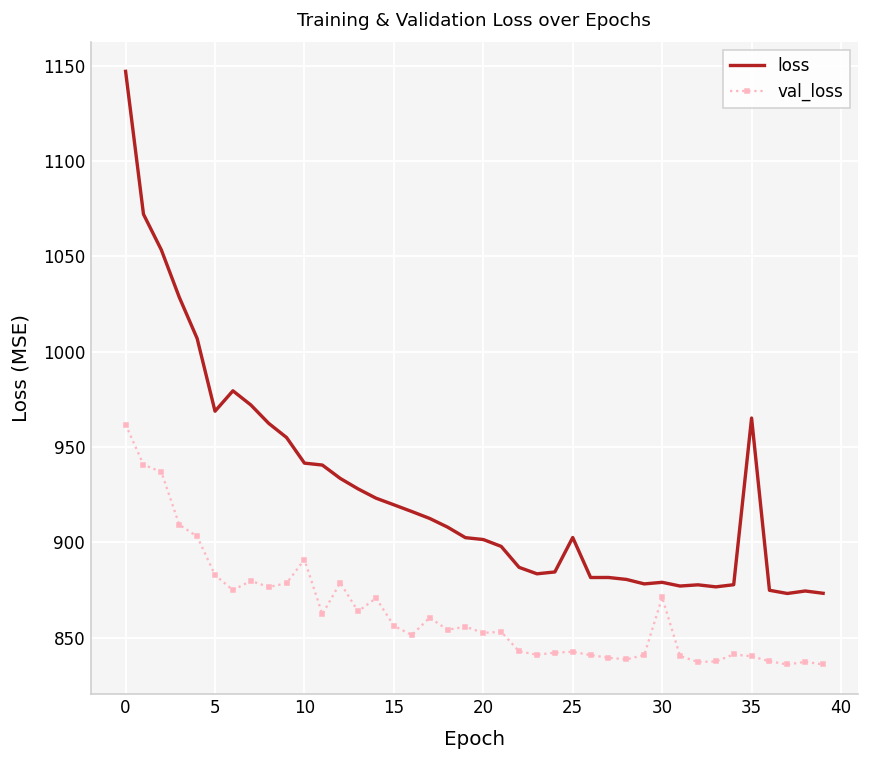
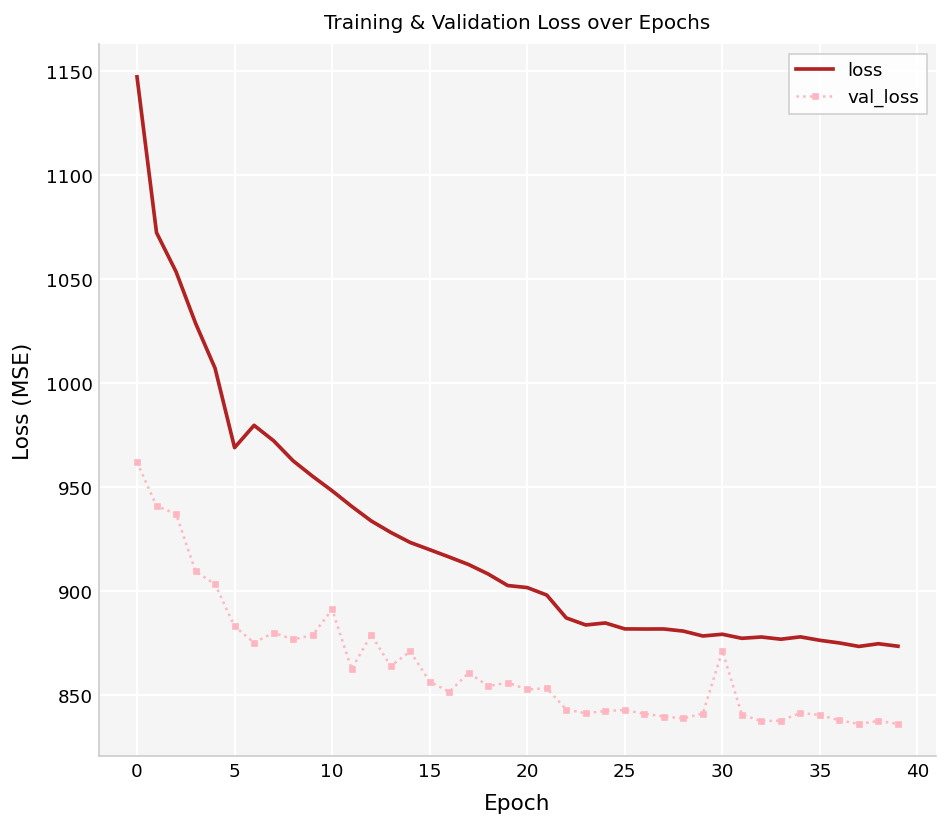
  {
    "loss": {
      "0": 1147,
      "5": 969,
-     "10": 942,
+     "10": 948,
      "15": 920,
      "20": 902,
-     "25": 903,
+     "25": 882,
      "30": 879,
-     "35": 965
+     "35": 876
    },
    "val_loss": {
      "0": 962,
      "5": 883,
      "10": 891,
      "15": 856,
      "20": 853,
      "25": 843,
      "30": 871,
      "35": 840
    }
  }
